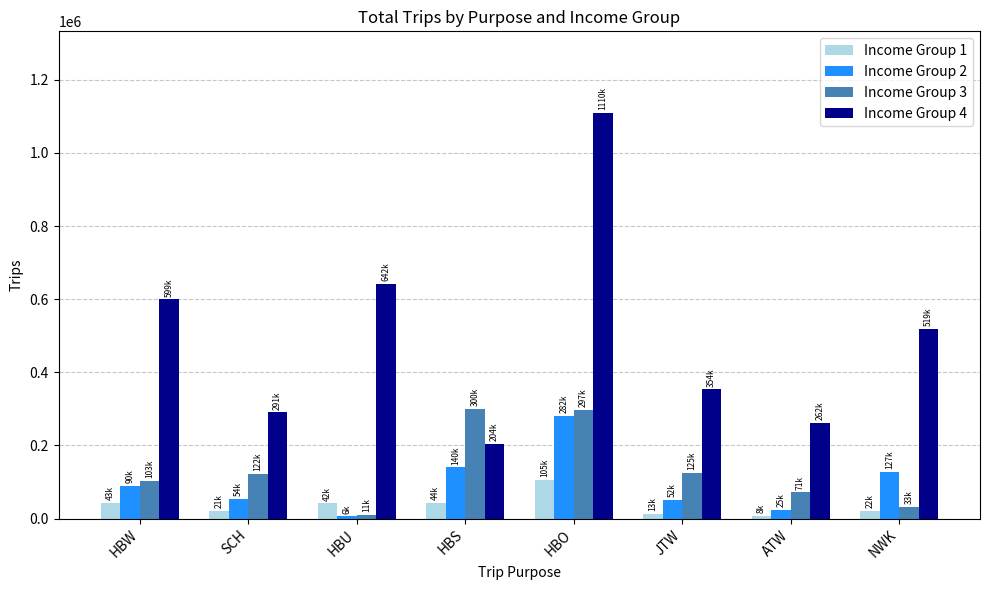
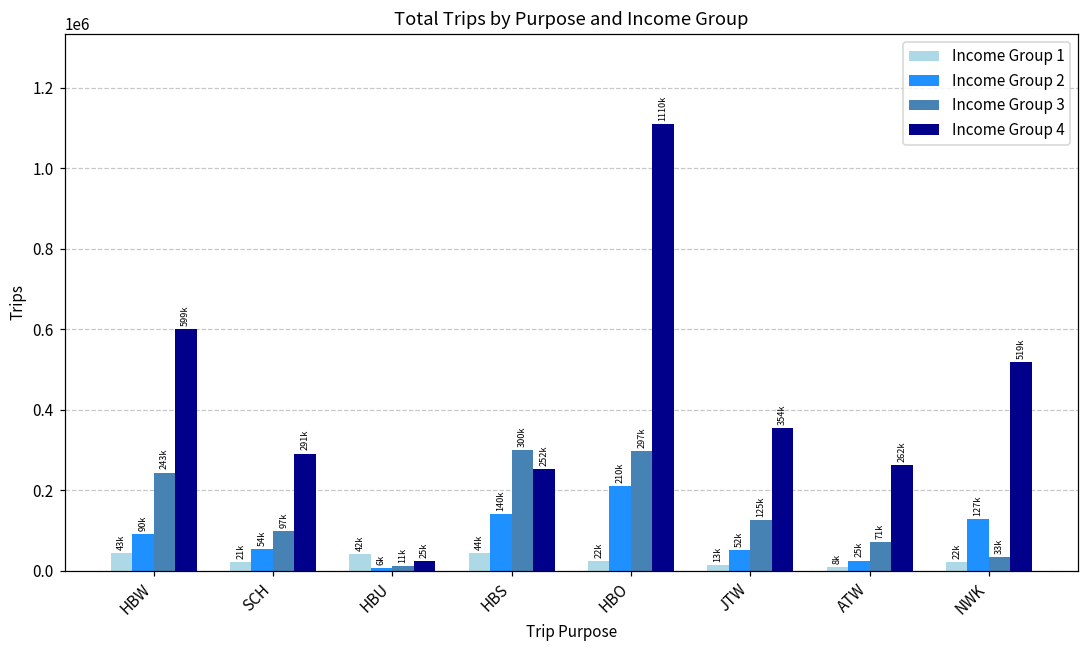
  {
    "Income Group 1": {
      "HBW": "43k",
      "SCH": "21k",
      "HBU": "42k",
      "HBS": "44k",
-     "HBO": "105k",
+     "HBO": "22k",
      "JTW": "13k",
      "ATW": "8k",
      "NWK": "22k"
    },
    "Income Group 2": {
      "HBW": "90k",
      "SCH": "54k",
      "HBU": "6k",
      "HBS": "140k",
-     "HBO": "282k",
+     "HBO": "210k",
      "JTW": "52k",
      "ATW": "25k",
      "NWK": "127k"
    },
    "Income Group 3": {
-     "HBW": "103k",
-     "SCH": "122k",
+     "HBW": "243k",
+     "SCH": "97k",
      "HBU": "11k",
      "HBS": "300k",
      "HBO": "297k",
      "JTW": "125k",
      "ATW": "71k",
      "NWK": "33k"
    },
    "Income Group 4": {
      "HBW": "599k",
      "SCH": "291k",
-     "HBU": "642k",
-     "HBS": "204k",
+     "HBU": "25k",
+     "HBS": "252k",
      "HBO": "1110k",
      "JTW": "354k",
      "ATW": "262k",
      "NWK": "519k"
    }
  }
